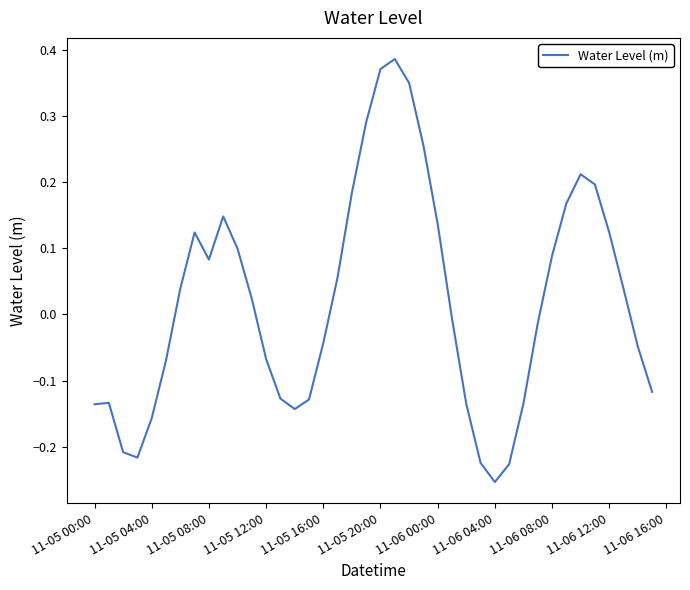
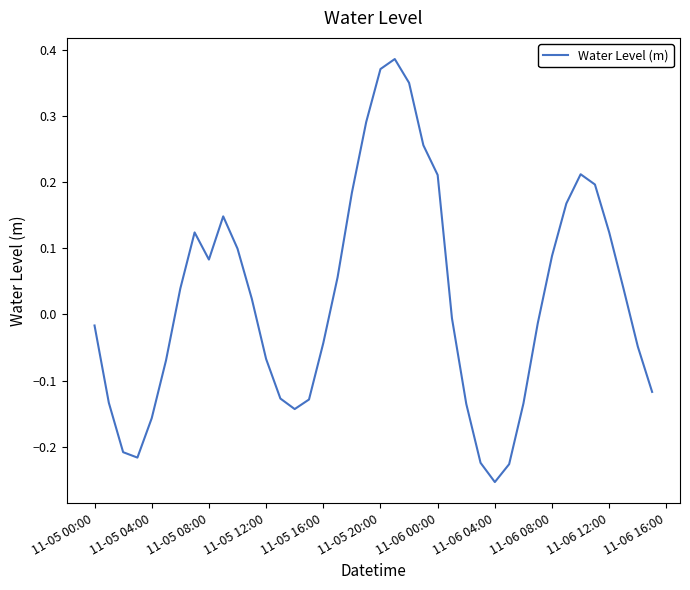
  {
-   "11-05 00:00": -0.14,
+   "11-05 00:00": -0.02,
    "11-05 04:00": -0.16,
    "11-05 08:00": 0.08,
    "11-05 12:00": -0.07,
    "11-05 16:00": -0.04,
    "11-05 20:00": 0.37,
-   "11-06 00:00": 0.14,
+   "11-06 00:00": 0.21,
    "11-06 04:00": -0.25,
    "11-06 08:00": 0.09,
    "11-06 12:00": 0.12
  }
